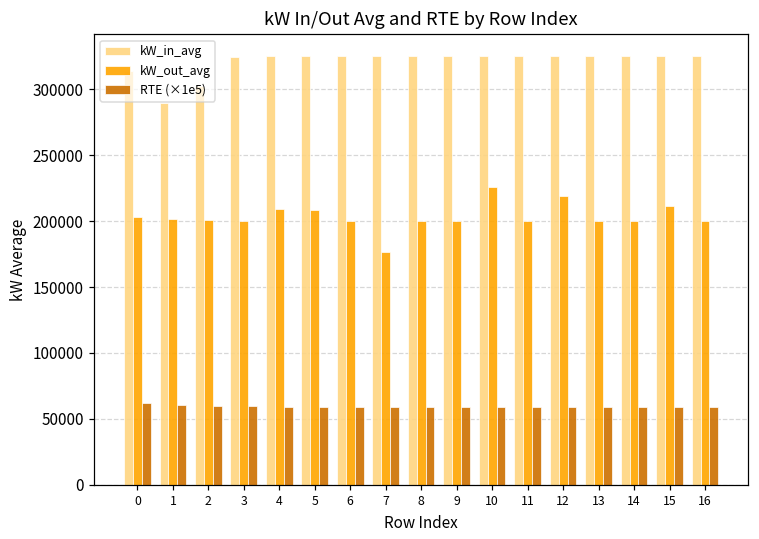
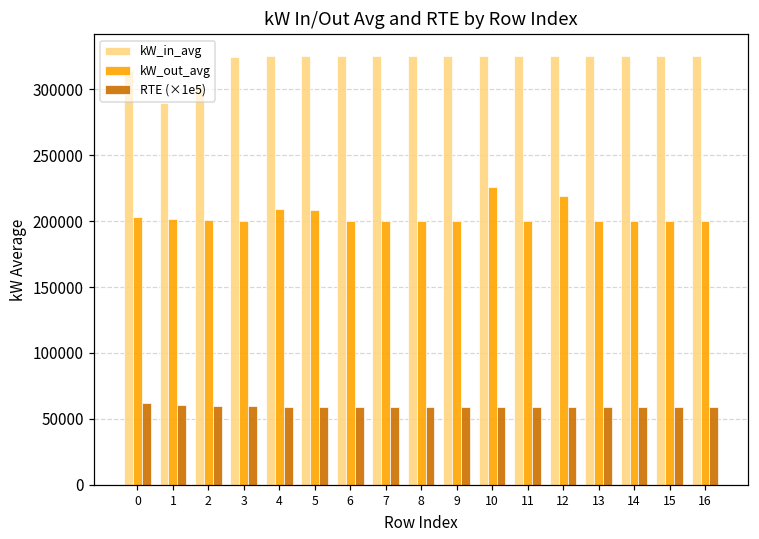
  {
    "kW_in_avg": {
      "1": 290000,
      "3": 325000,
      "4": 325000,
      "5": 325000,
      "6": 325000,
      "7": 325000,
      "8": 325000,
      "9": 325000,
      "10": 325000,
      "11": 325000,
      "12": 325000,
      "13": 325000,
      "14": 325000,
      "15": 325000,
      "16": 325000
    },
    "kW_out_avg": {
      "0": 203000,
      "1": 202000,
      "2": 201000,
      "3": 200000,
      "4": 209000,
      "5": 209000,
      "6": 200000,
-     "7": 177000,
+     "7": 200000,
      "8": 200000,
      "9": 200000,
      "10": 226000,
      "11": 200000,
      "12": 219000,
      "13": 200000,
      "14": 200000,
-     "15": 212000,
+     "15": 200000,
      "16": 200000
    },
    "RTE (×1e5)": {
      "0": 62000,
      "1": 61000,
      "2": 60000,
      "3": 60000,
      "4": 59000,
      "5": 59000,
      "6": 59000,
      "7": 59000,
      "8": 59000,
      "9": 59000,
      "10": 59000,
      "11": 59000,
      "12": 59000,
      "13": 59000,
      "14": 59000,
      "15": 59000,
      "16": 59000
    }
  }
